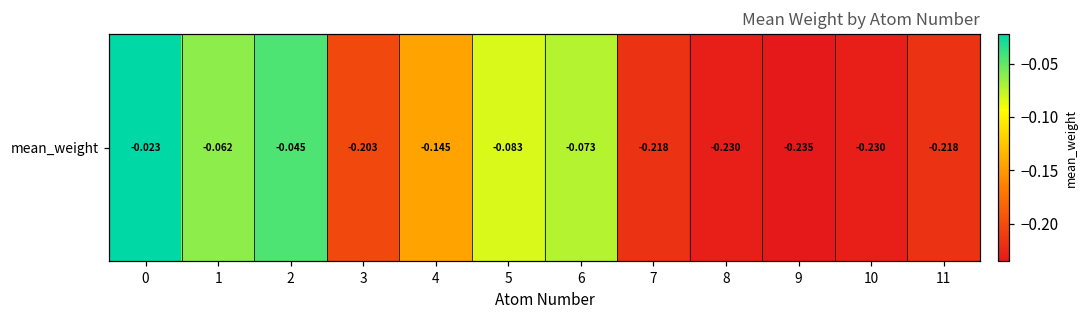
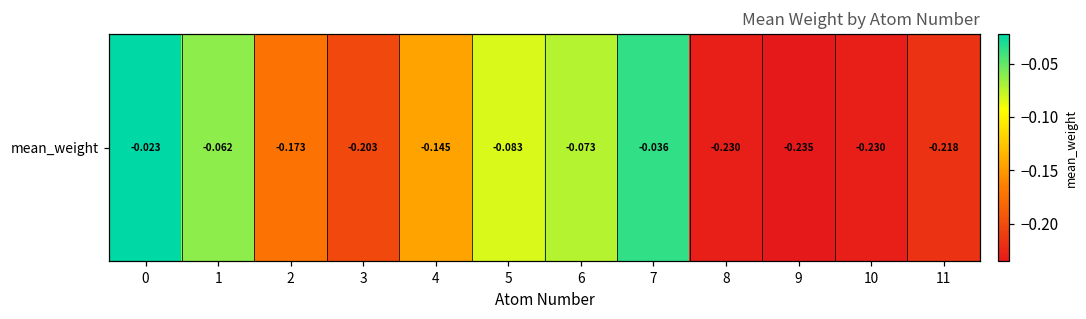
  {
    "mean_weight": {
      "0": -0.023,
      "1": -0.062,
-     "2": -0.045,
+     "2": -0.173,
      "3": -0.203,
      "4": -0.145,
      "5": -0.083,
      "6": -0.073,
-     "7": -0.218,
+     "7": -0.036,
      "8": -0.230,
      "9": -0.235,
      "10": -0.230,
      "11": -0.218
    }
  }
